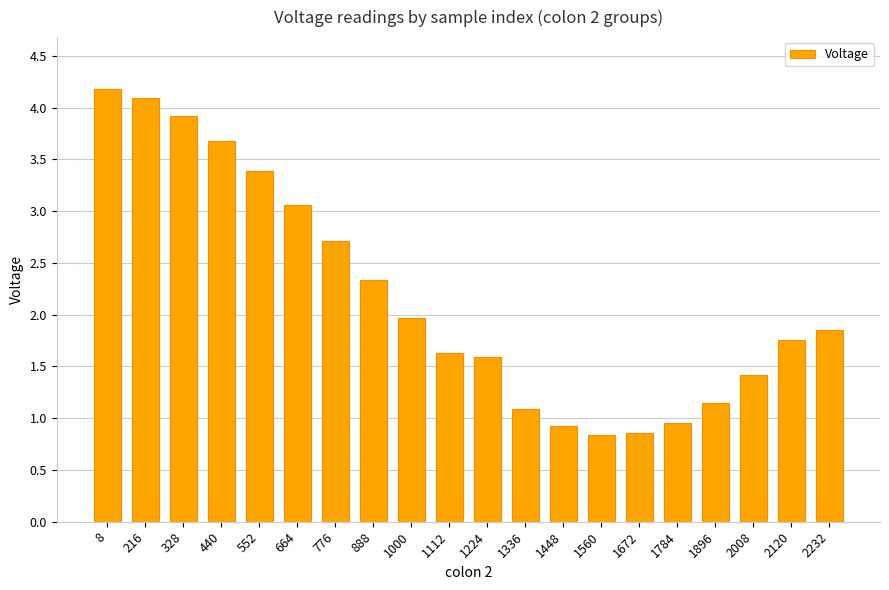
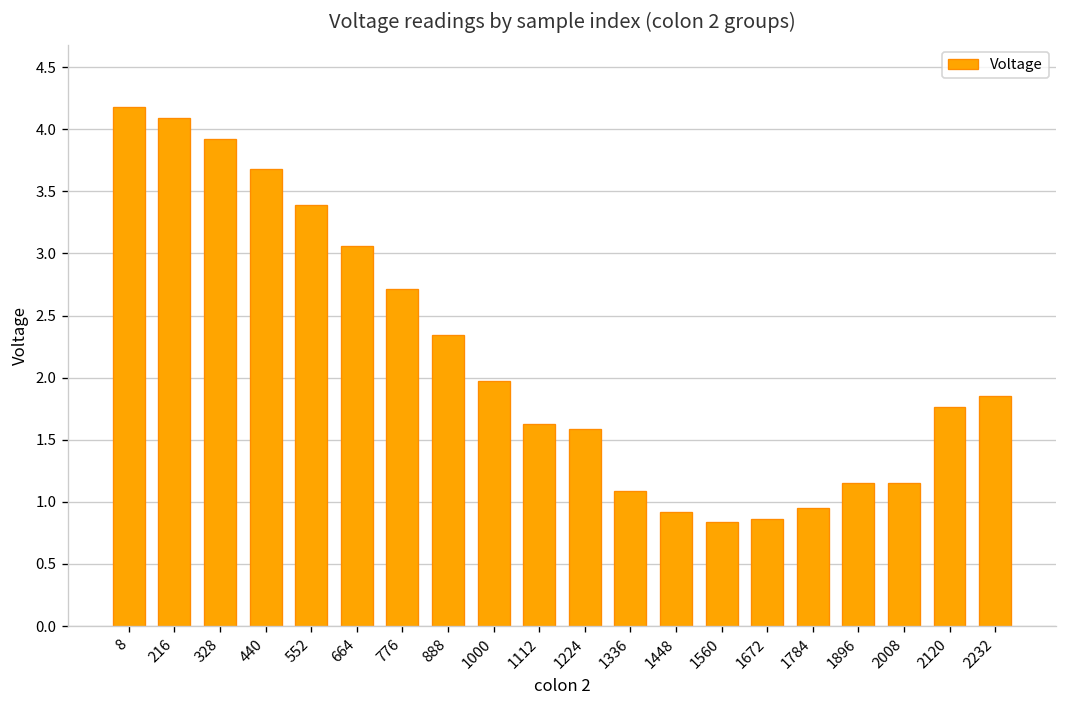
  {
    "8": 4.18,
    "216": 4.09,
    "328": 3.92,
    "440": 3.68,
    "552": 3.39,
    "664": 3.06,
    "776": 2.71,
    "888": 2.34,
    "1000": 1.97,
    "1112": 1.63,
    "1224": 1.59,
    "1336": 1.09,
    "1448": 0.92,
    "1560": 0.84,
    "1672": 0.86,
    "1784": 0.95,
    "1896": 1.15,
-   "2008": 1.42,
+   "2008": 1.15,
    "2120": 1.76,
    "2232": 1.85
  }
